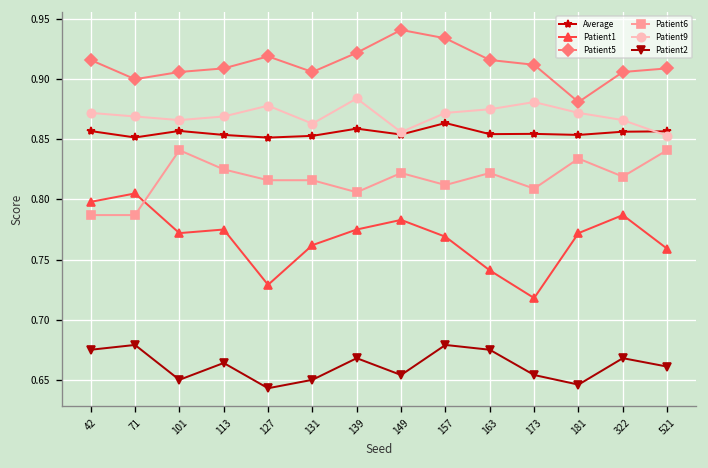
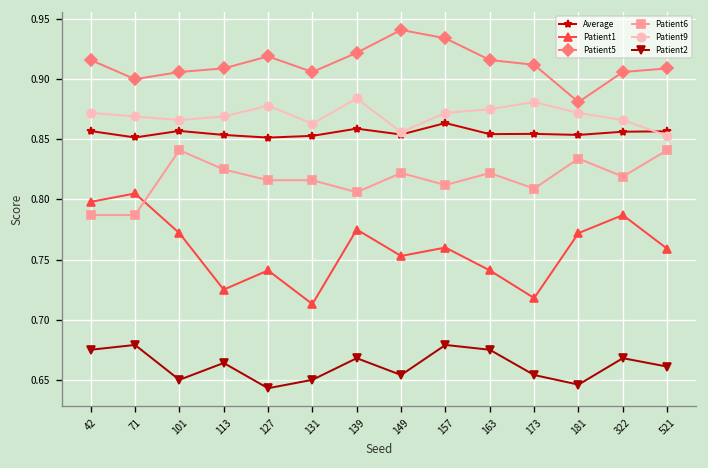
  {
    "Patient1": {
      "42": 0.798,
      "71": 0.805,
      "101": 0.772,
-     "113": 0.775,
-     "127": 0.729,
-     "131": 0.762,
+     "113": 0.725,
+     "127": 0.741,
+     "131": 0.713,
      "139": 0.775,
-     "149": 0.783,
-     "157": 0.769,
+     "149": 0.753,
+     "157": 0.760,
      "163": 0.741,
      "173": 0.718,
      "181": 0.772,
      "322": 0.787,
      "521": 0.759
    }
  }
